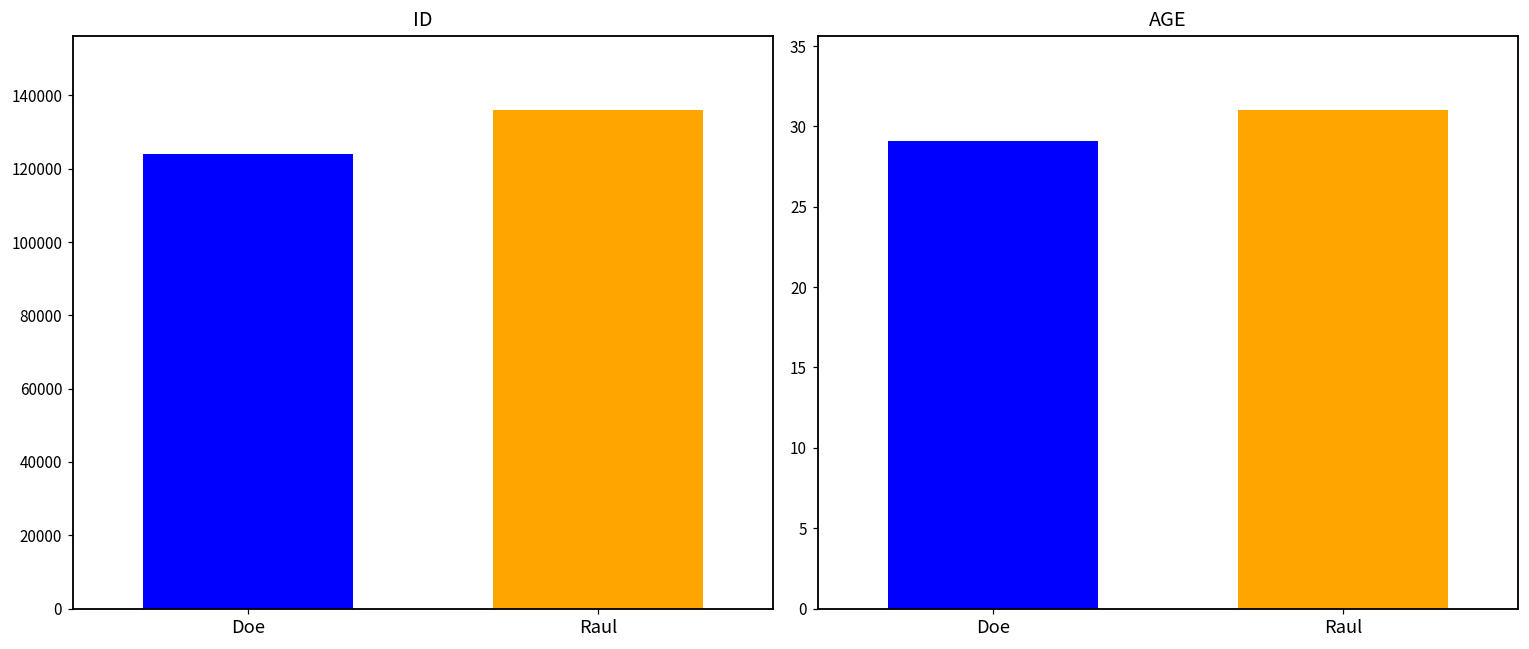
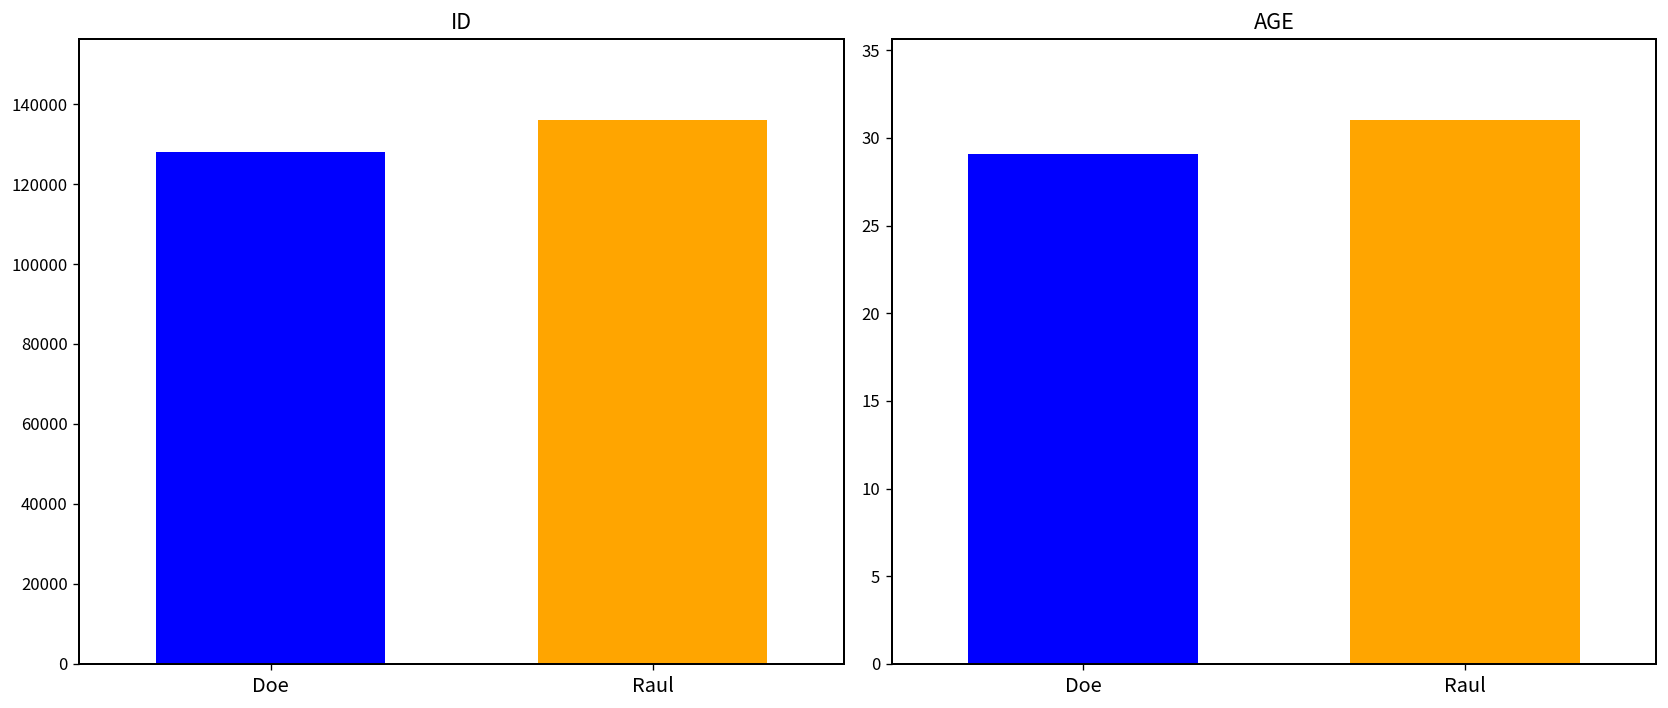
  {
    "ID": {
-     "Doe": 124000,
+     "Doe": 128000,
      "Raul": 136000
    },
    "AGE": {
      "Doe": 29.1,
      "Raul": 31.0
    }
  }
